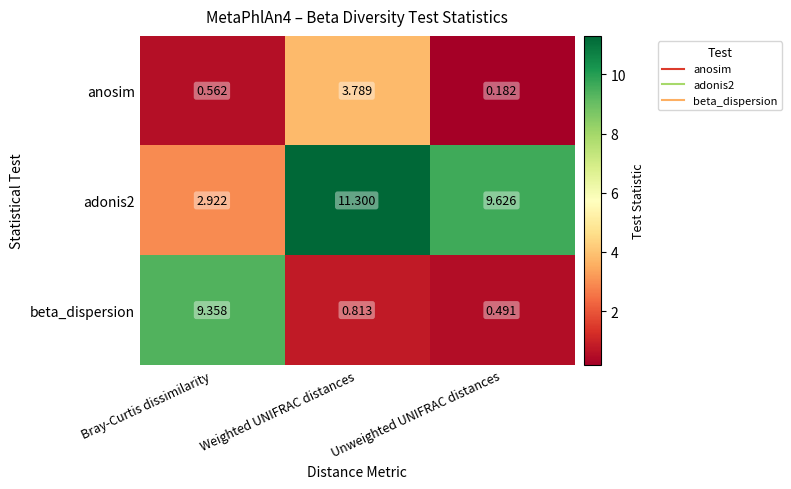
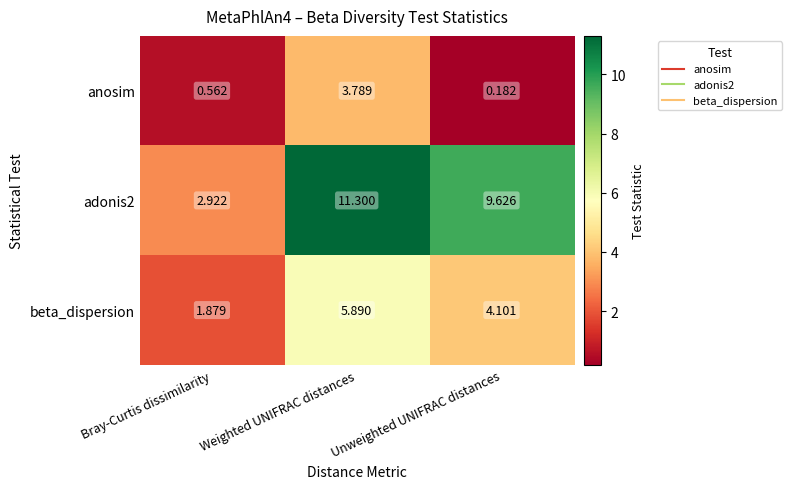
  {
    "beta_dispersion": {
-     "Bray-Curtis dissimilarity": 9.358,
-     "Weighted UNIFRAC distances": 0.813,
-     "Unweighted UNIFRAC distances": 0.491
+     "Bray-Curtis dissimilarity": 1.879,
+     "Weighted UNIFRAC distances": 5.890,
+     "Unweighted UNIFRAC distances": 4.101
    }
  }
